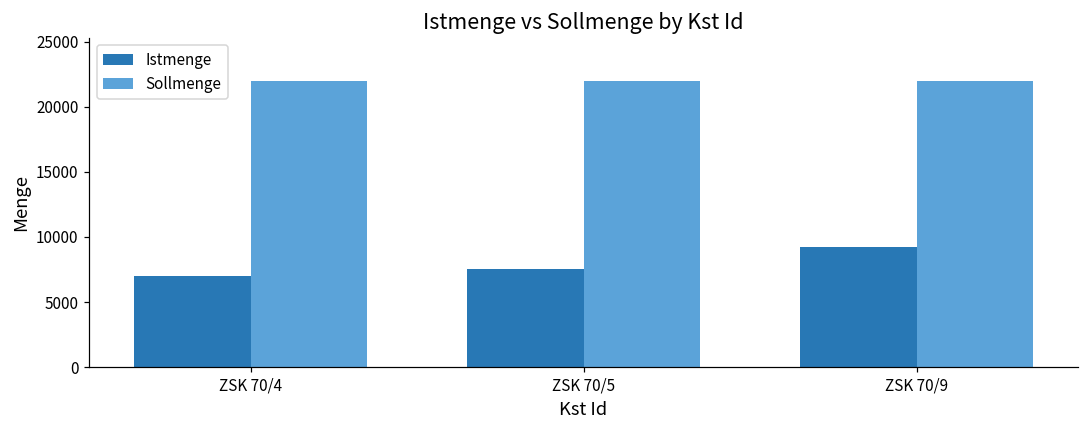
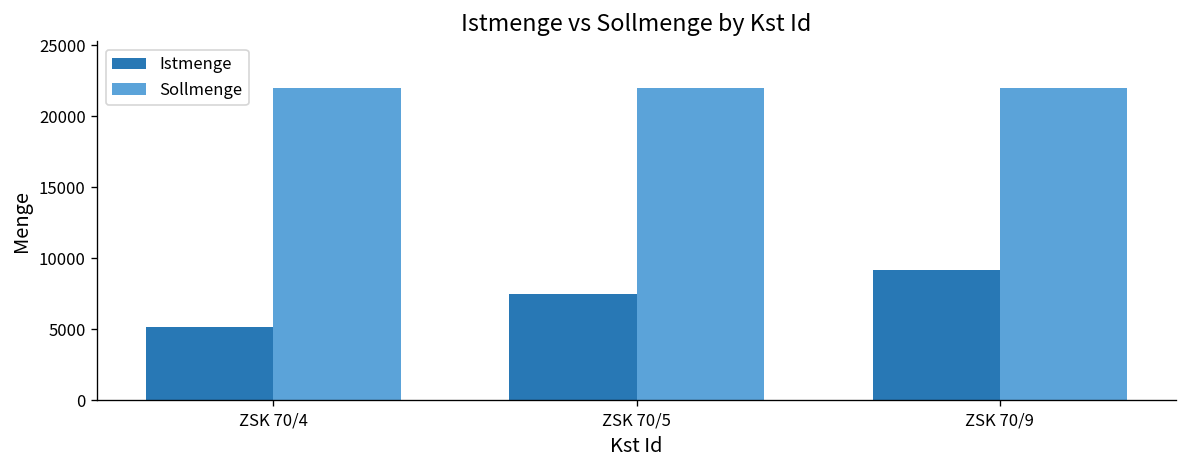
  {
    "Istmenge": {
-     "ZSK 70/4": 7000,
+     "ZSK 70/4": 5100,
      "ZSK 70/5": 7500,
      "ZSK 70/9": 9200
    },
    "Sollmenge": {
      "ZSK 70/4": 22000,
      "ZSK 70/5": 22000,
      "ZSK 70/9": 22000
    }
  }
